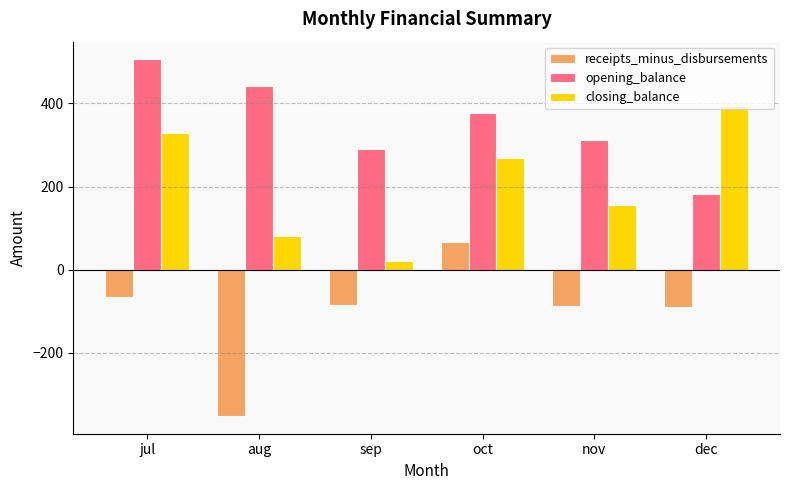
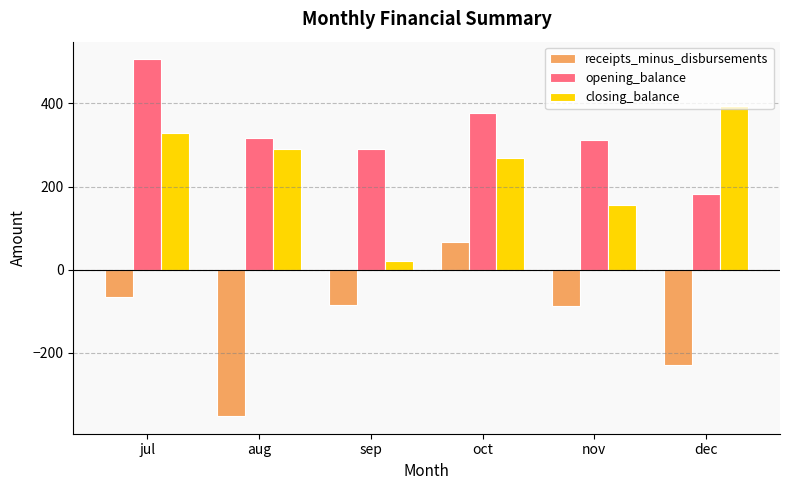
  {
    "receipts_minus_disbursements": {
      "jul": -60,
      "aug": -350,
      "sep": -90,
      "oct": 70,
      "nov": -90,
-     "dec": -90
+     "dec": -230
    },
    "opening_balance": {
      "jul": 510,
-     "aug": 440,
+     "aug": 320,
      "sep": 290,
      "oct": 380,
      "nov": 310,
      "dec": 180
    },
    "closing_balance": {
      "jul": 330,
-     "aug": 80,
+     "aug": 290,
      "sep": 20,
      "oct": 270,
      "nov": 160
    }
  }
